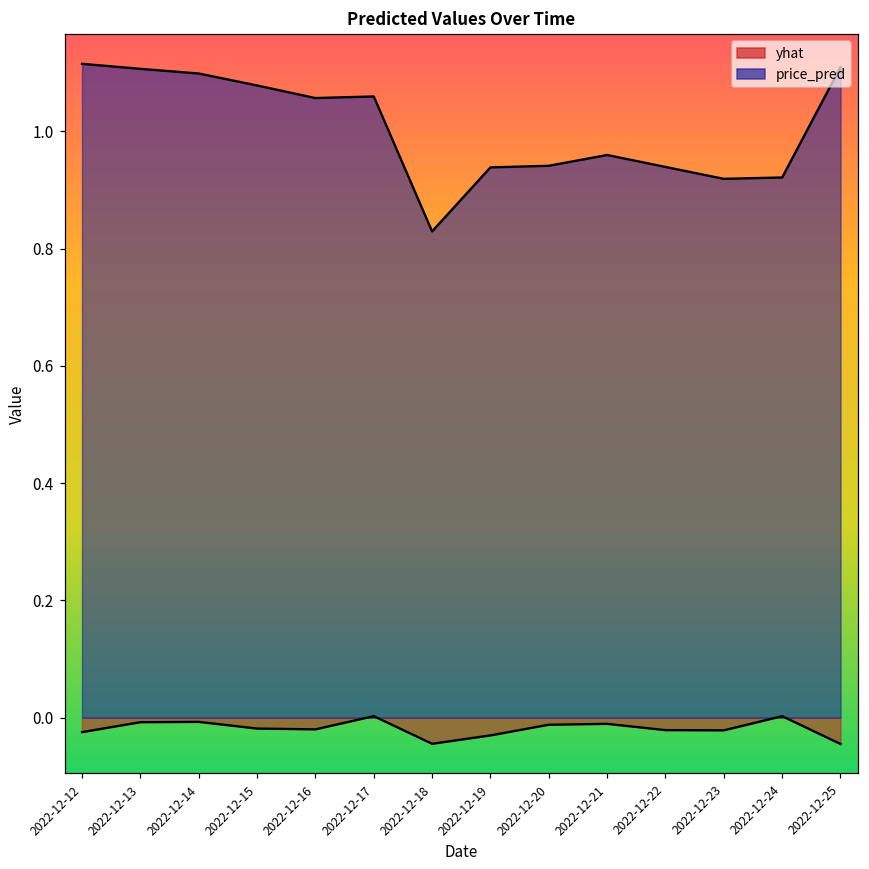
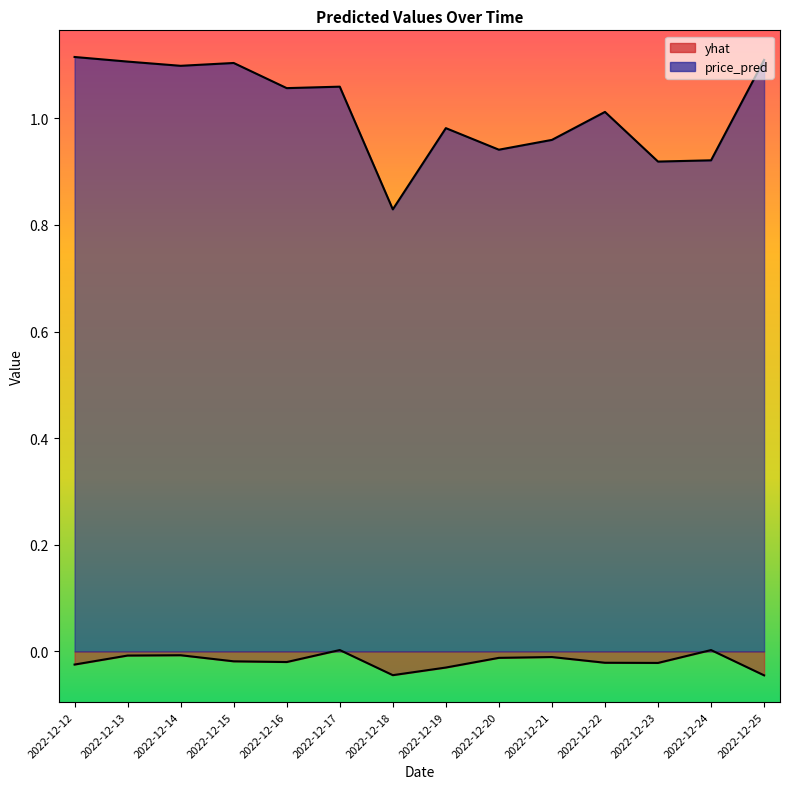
  {
    "price_pred": {
      "2022-12-12": 1.12,
      "2022-12-13": 1.11,
      "2022-12-14": 1.10,
-     "2022-12-15": 1.08,
+     "2022-12-15": 1.10,
      "2022-12-16": 1.06,
      "2022-12-17": 1.06,
      "2022-12-18": 0.83,
-     "2022-12-19": 0.94,
+     "2022-12-19": 0.98,
      "2022-12-20": 0.94,
      "2022-12-21": 0.96,
-     "2022-12-22": 0.94,
+     "2022-12-22": 1.01,
      "2022-12-23": 0.92,
      "2022-12-24": 0.92
    }
  }
